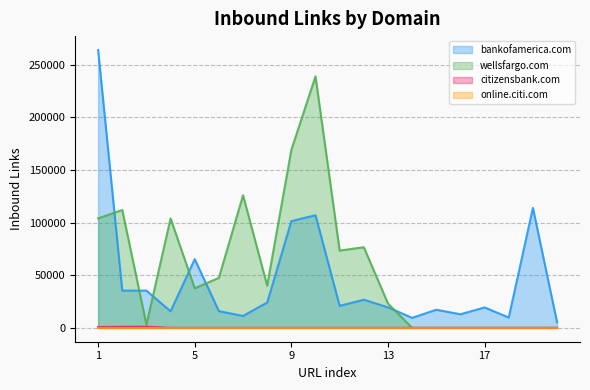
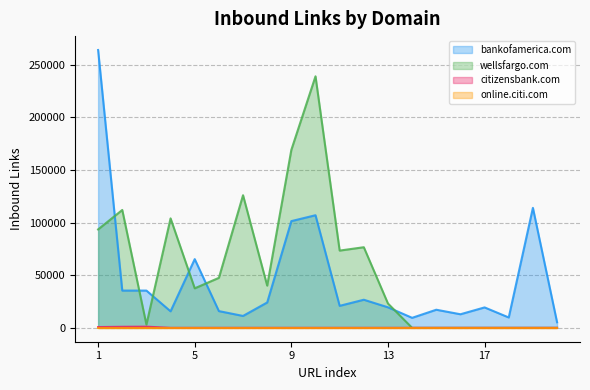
  {
    "bankofamerica.com": {
      "1": 264000,
      "5": 65000,
      "9": 101000,
      "13": 20000,
      "17": 19000
    },
    "wellsfargo.com": {
-     "1": 104000,
+     "1": 94000,
      "5": 38000,
      "9": 169000,
      "13": 23000
    }
  }
